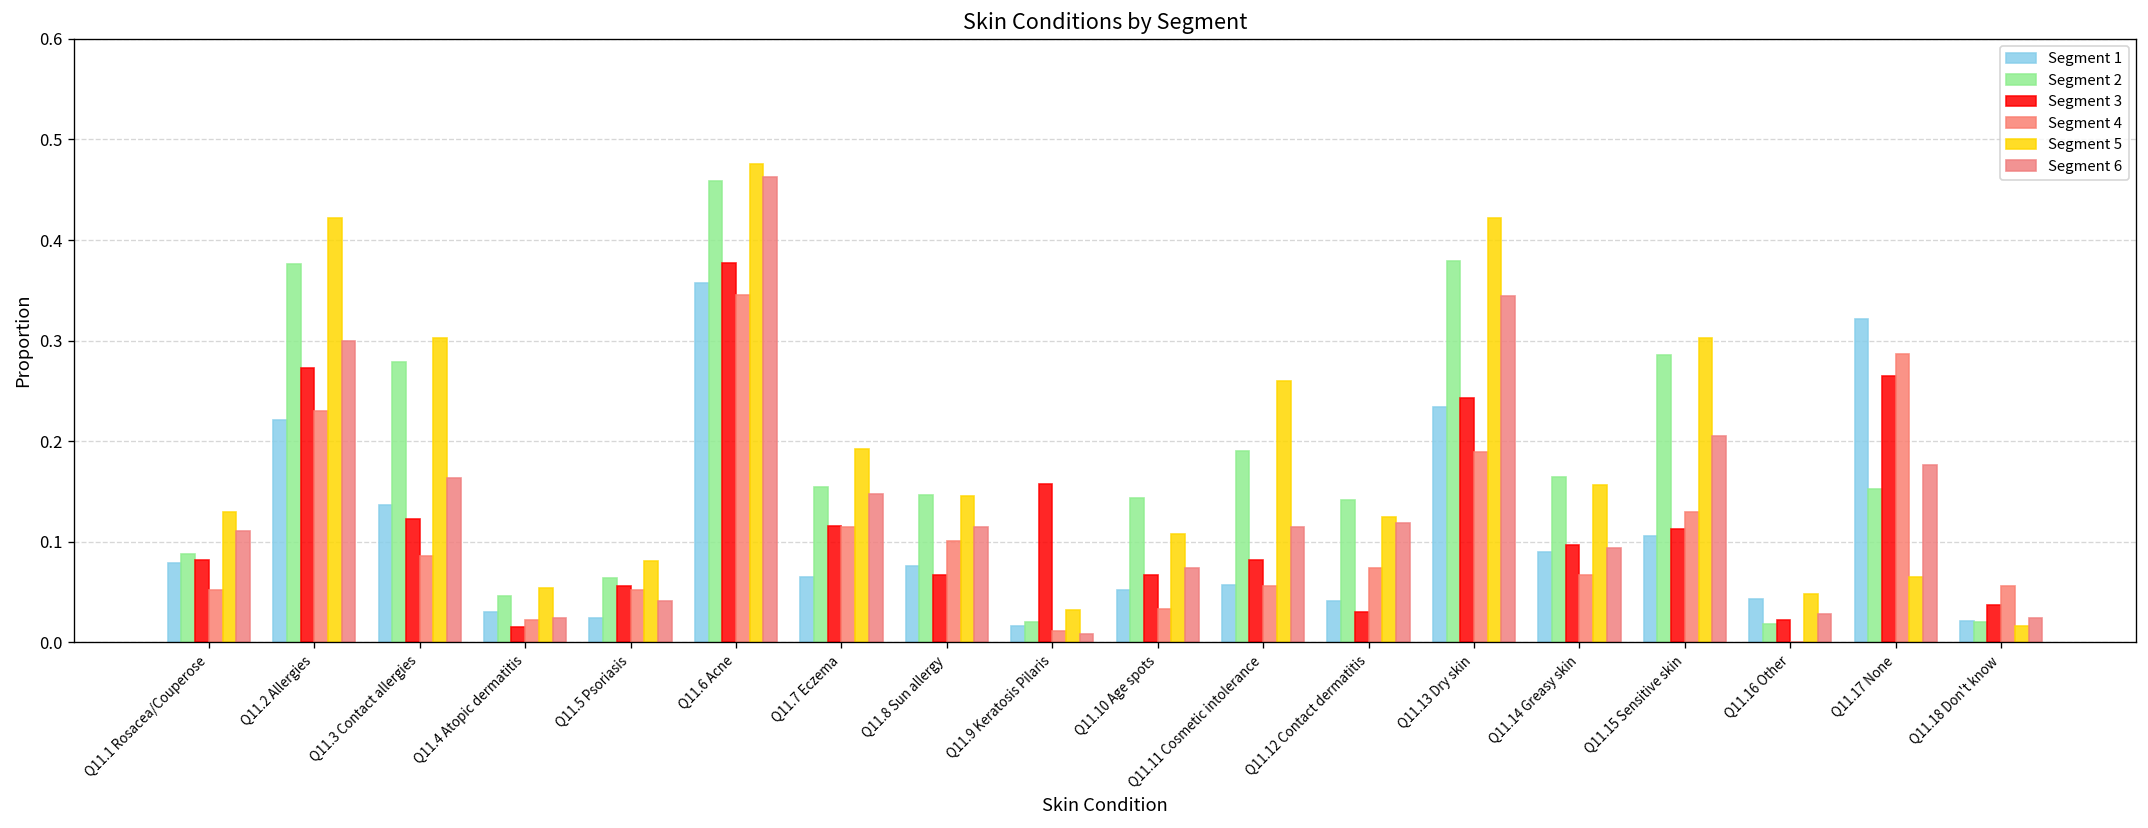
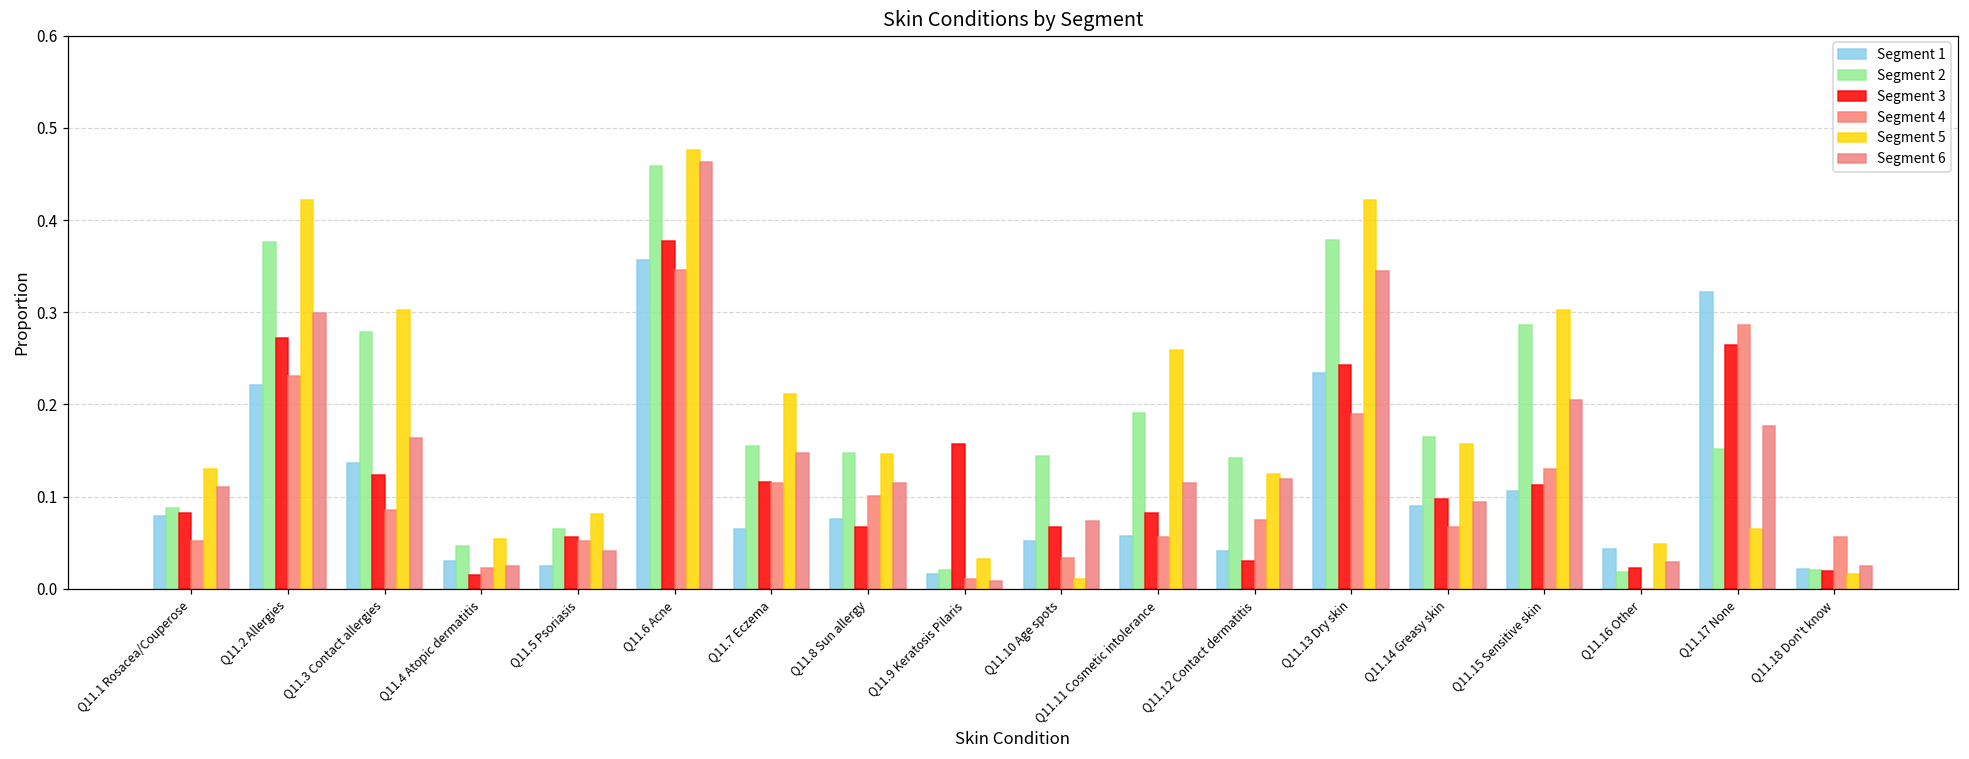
  {
    "Segment 1": {
      "Q11.1 Rosacea/Couperose": 0.08,
      "Q11.2 Allergies": 0.22,
      "Q11.3 Contact allergies": 0.14,
      "Q11.4 Atopic dermatitis": 0.03,
      "Q11.5 Psoriasis": 0.02,
      "Q11.6 Acne": 0.36,
      "Q11.7 Eczema": 0.07,
      "Q11.8 Sun allergy": 0.08,
      "Q11.9 Keratosis Pilaris": 0.02,
      "Q11.10 Age spots": 0.05,
      "Q11.11 Cosmetic intolerance": 0.06,
      "Q11.12 Contact dermatitis": 0.04,
      "Q11.13 Dry skin": 0.23,
      "Q11.14 Greasy skin": 0.09,
      "Q11.15 Sensitive skin": 0.11,
      "Q11.16 Other": 0.04,
      "Q11.17 None": 0.32,
      "Q11.18 Don't know": 0.02
    },
    "Segment 2": {
      "Q11.1 Rosacea/Couperose": 0.09,
      "Q11.2 Allergies": 0.38,
      "Q11.3 Contact allergies": 0.28,
      "Q11.4 Atopic dermatitis": 0.05,
      "Q11.5 Psoriasis": 0.06,
      "Q11.6 Acne": 0.46,
      "Q11.7 Eczema": 0.15,
      "Q11.8 Sun allergy": 0.15,
      "Q11.9 Keratosis Pilaris": 0.02,
      "Q11.10 Age spots": 0.14,
      "Q11.11 Cosmetic intolerance": 0.19,
      "Q11.12 Contact dermatitis": 0.14,
      "Q11.13 Dry skin": 0.38,
      "Q11.14 Greasy skin": 0.16,
      "Q11.15 Sensitive skin": 0.29,
      "Q11.16 Other": 0.02,
      "Q11.17 None": 0.15,
      "Q11.18 Don't know": 0.02
    },
    "Segment 3": {
      "Q11.1 Rosacea/Couperose": 0.08,
      "Q11.2 Allergies": 0.27,
      "Q11.3 Contact allergies": 0.12,
      "Q11.4 Atopic dermatitis": 0.01,
      "Q11.5 Psoriasis": 0.06,
      "Q11.6 Acne": 0.38,
      "Q11.7 Eczema": 0.12,
      "Q11.8 Sun allergy": 0.07,
      "Q11.9 Keratosis Pilaris": 0.16,
      "Q11.10 Age spots": 0.07,
      "Q11.11 Cosmetic intolerance": 0.08,
      "Q11.12 Contact dermatitis": 0.03,
      "Q11.13 Dry skin": 0.24,
      "Q11.14 Greasy skin": 0.10,
      "Q11.15 Sensitive skin": 0.11,
      "Q11.16 Other": 0.02,
      "Q11.17 None": 0.26,
-     "Q11.18 Don't know": 0.04
+     "Q11.18 Don't know": 0.02
    },
    "Segment 5": {
      "Q11.1 Rosacea/Couperose": 0.13,
      "Q11.2 Allergies": 0.42,
      "Q11.3 Contact allergies": 0.30,
      "Q11.4 Atopic dermatitis": 0.05,
      "Q11.5 Psoriasis": 0.08,
      "Q11.6 Acne": 0.48,
-     "Q11.7 Eczema": 0.19,
+     "Q11.7 Eczema": 0.21,
      "Q11.8 Sun allergy": 0.15,
      "Q11.9 Keratosis Pilaris": 0.03,
-     "Q11.10 Age spots": 0.11,
+     "Q11.10 Age spots": 0.01,
      "Q11.11 Cosmetic intolerance": 0.26,
      "Q11.12 Contact dermatitis": 0.12,
      "Q11.13 Dry skin": 0.42,
      "Q11.14 Greasy skin": 0.16,
      "Q11.15 Sensitive skin": 0.30,
      "Q11.16 Other": 0.05,
      "Q11.17 None": 0.06,
      "Q11.18 Don't know": 0.02
    }
  }
